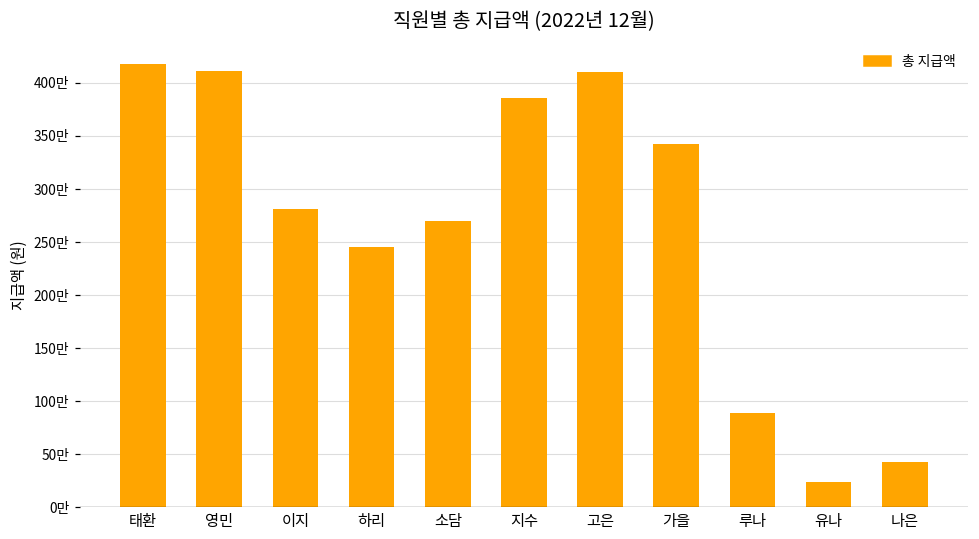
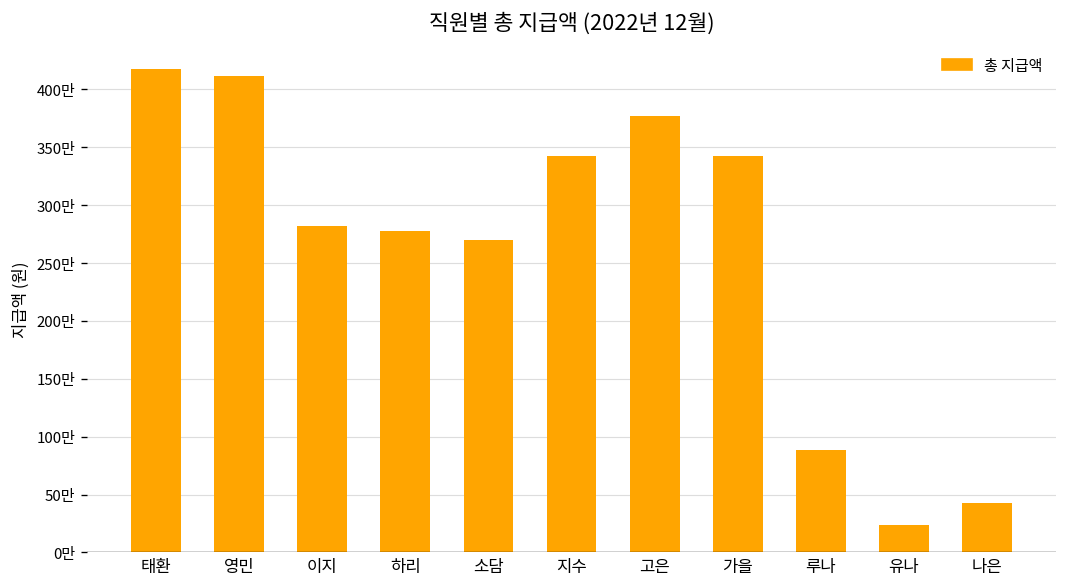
  {
    "태환": "420만",
    "영민": "410만",
    "이지": "280만",
-   "하리": "250만",
+   "하리": "280만",
    "소담": "270만",
-   "지수": "390만",
-   "고은": "410만",
+   "지수": "340만",
+   "고은": "380만",
    "가을": "340만",
    "루나": "90만",
    "유나": "20만",
    "나은": "40만"
  }
